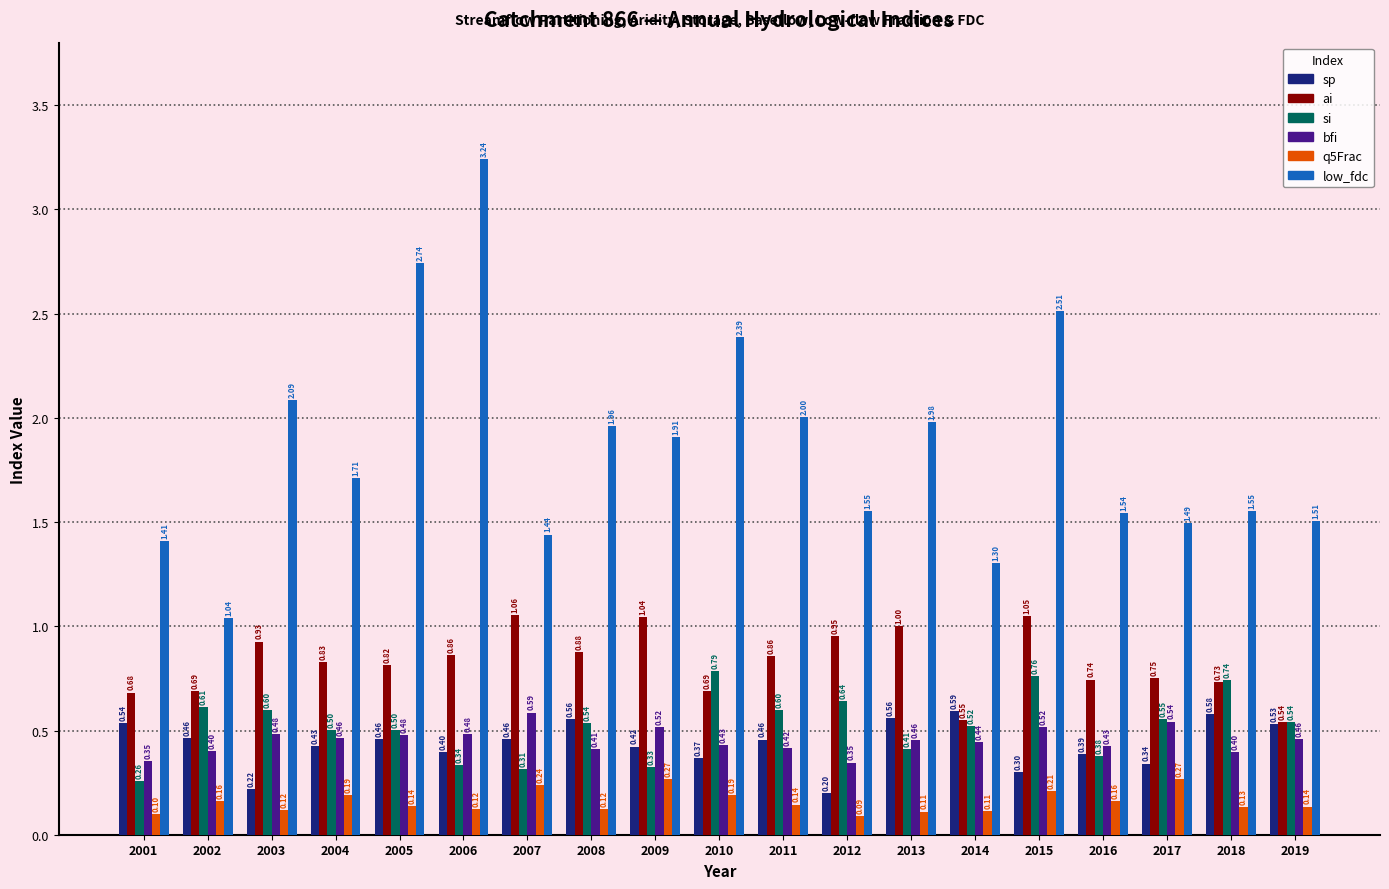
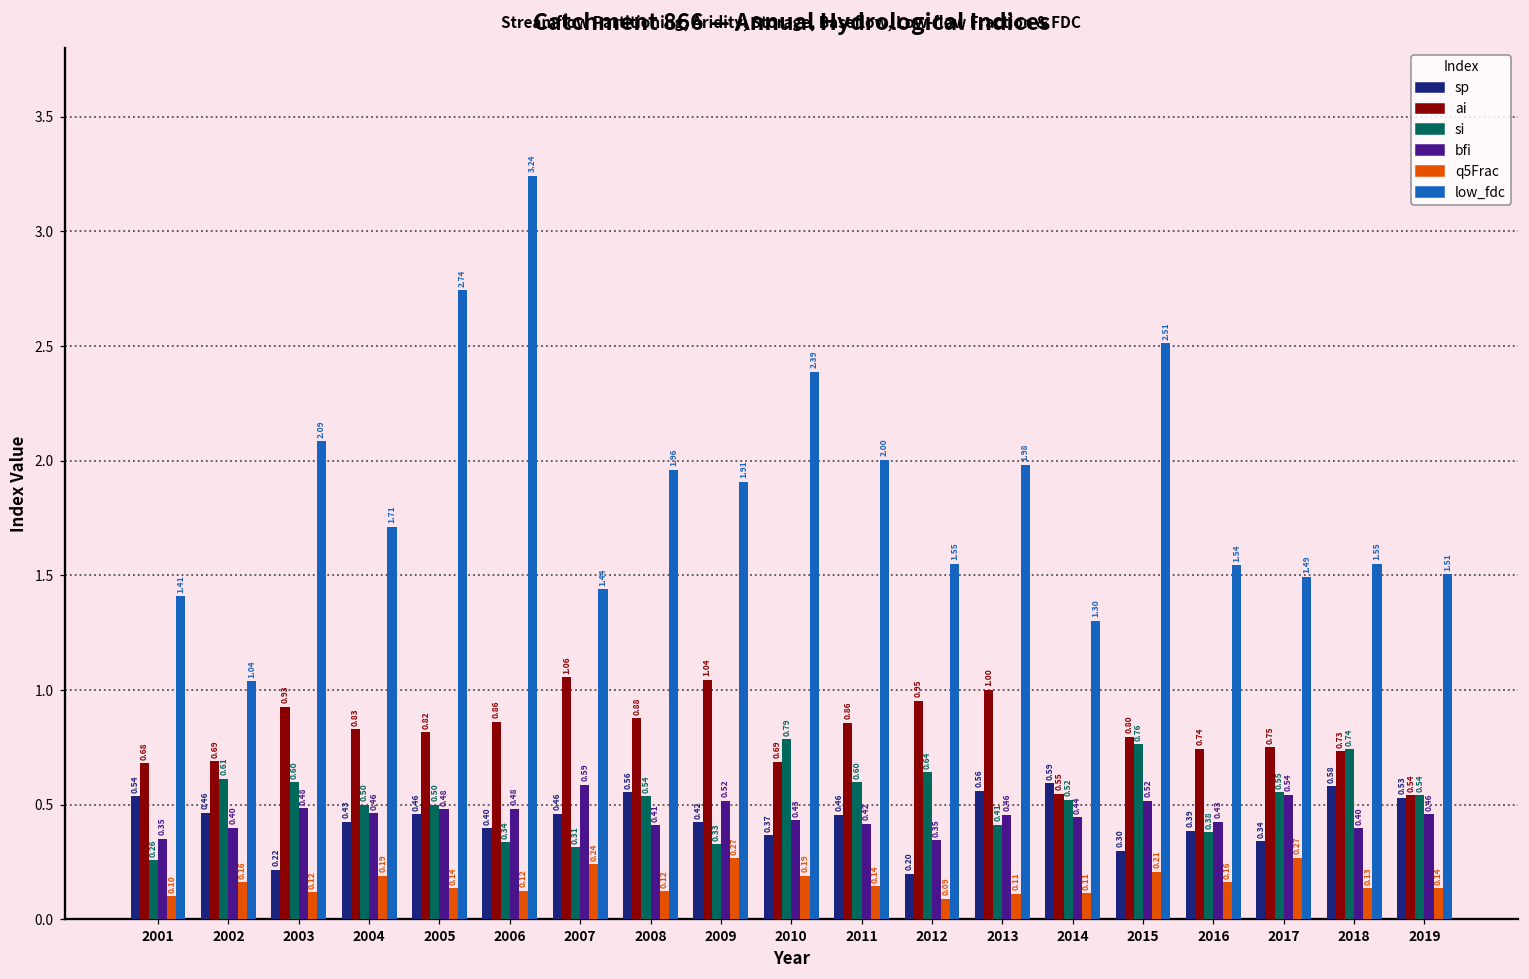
  {
    "ai": {
      "2001": 0.68,
      "2002": 0.69,
      "2003": 0.93,
      "2004": 0.83,
      "2005": 0.82,
      "2006": 0.86,
      "2007": 1.06,
      "2008": 0.88,
      "2009": 1.04,
      "2010": 0.69,
      "2011": 0.86,
      "2012": 0.95,
      "2013": 1.00,
      "2014": 0.55,
-     "2015": 1.05,
+     "2015": 0.80,
      "2016": 0.74,
      "2017": 0.75,
      "2018": 0.73,
      "2019": 0.54
    },
    "si": {
      "2001": 0.26,
      "2002": 0.61,
      "2003": 0.60,
      "2004": 0.50,
      "2005": 0.50,
      "2006": 0.34,
      "2007": 0.31,
      "2008": 0.54,
      "2009": 0.33,
      "2010": 0.79,
      "2011": 0.60,
      "2012": 0.64,
      "2013": 0.41,
      "2014": 0.52,
      "2015": 0.76,
      "2016": 0.38,
      "2017": 0.55,
      "2018": 0.74,
      "2019": 0.54
    },
    "q5Frac": {
      "2001": 0.10,
      "2002": 0.16,
      "2003": 0.12,
      "2004": 0.19,
      "2005": 0.14,
      "2006": 0.12,
      "2007": 0.24,
      "2008": 0.12,
      "2009": 0.27,
      "2010": 0.19,
      "2011": 0.14,
      "2012": 0.09,
      "2013": 0.11,
      "2014": 0.11,
      "2015": 0.21,
      "2016": 0.16,
      "2017": 0.27,
      "2018": 0.13,
      "2019": 0.14
    },
    "low_fdc": {
      "2001": 1.41,
      "2002": 1.04,
      "2003": 2.09,
      "2004": 1.71,
      "2005": 2.74,
      "2006": 3.24,
      "2007": 1.44,
      "2008": 1.96,
      "2009": 1.91,
      "2010": 2.39,
      "2011": 2.00,
      "2012": 1.55,
      "2013": 1.98,
      "2014": 1.30,
      "2015": 2.51,
      "2016": 1.54,
      "2017": 1.49,
      "2018": 1.55,
      "2019": 1.51
    }
  }
